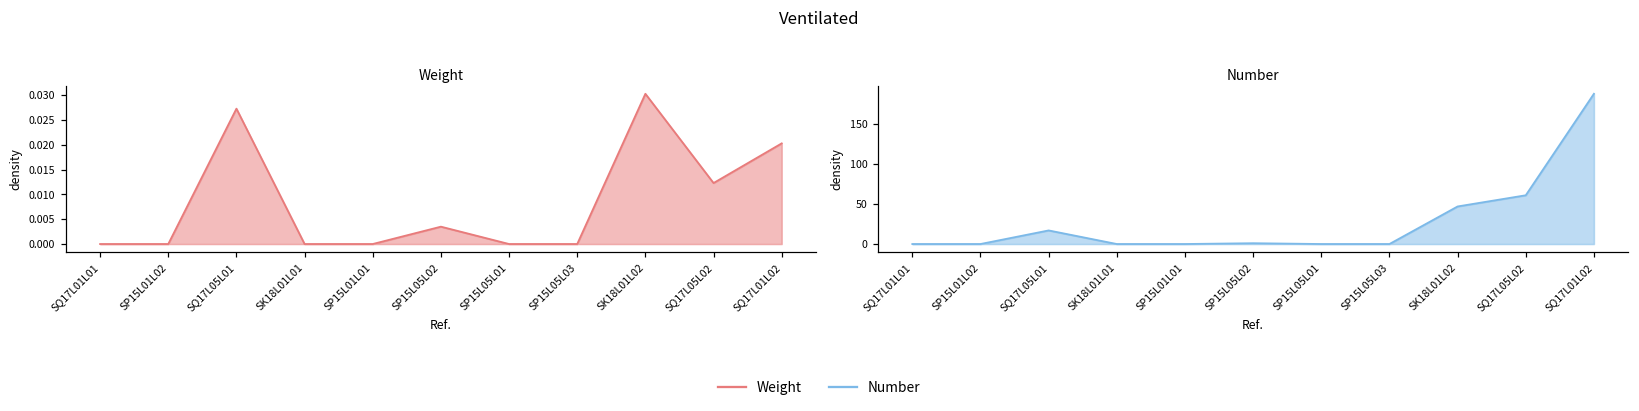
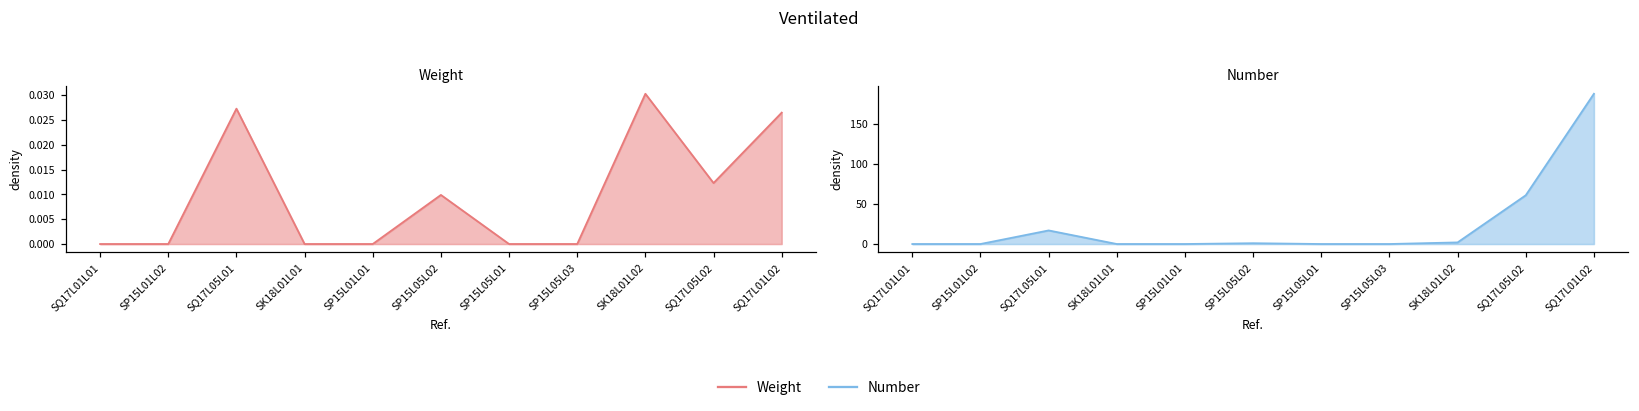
  {
    "Weight": {
      "SQ17L01L01": 0.000,
      "SP15L01L02": 0.000,
      "SQ17L05L01": 0.027,
      "SK18L01L01": 0.000,
      "SP15L01L01": 0.000,
-     "SP15L05L02": 0.004,
+     "SP15L05L02": 0.010,
      "SP15L05L01": 0.000,
      "SP15L05L03": 0.000,
      "SK18L01L02": 0.030,
      "SQ17L05L02": 0.012,
-     "SQ17L01L02": 0.020
+     "SQ17L01L02": 0.027
    },
    "Number": {
      "SQ17L01L01": 0,
      "SP15L01L02": 0,
      "SQ17L05L01": 20,
      "SK18L01L01": 0,
      "SP15L01L01": 0,
      "SP15L05L02": 0,
      "SP15L05L01": 0,
      "SP15L05L03": 0,
-     "SK18L01L02": 50,
+     "SK18L01L02": 0,
      "SQ17L05L02": 60,
      "SQ17L01L02": 190
    }
  }
